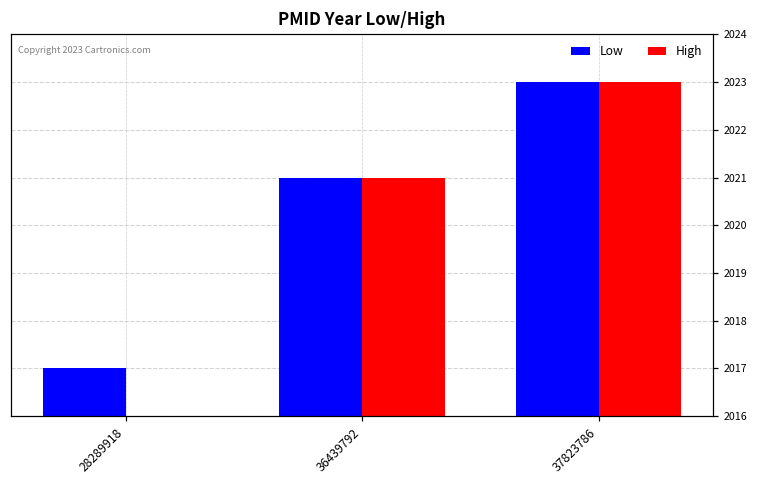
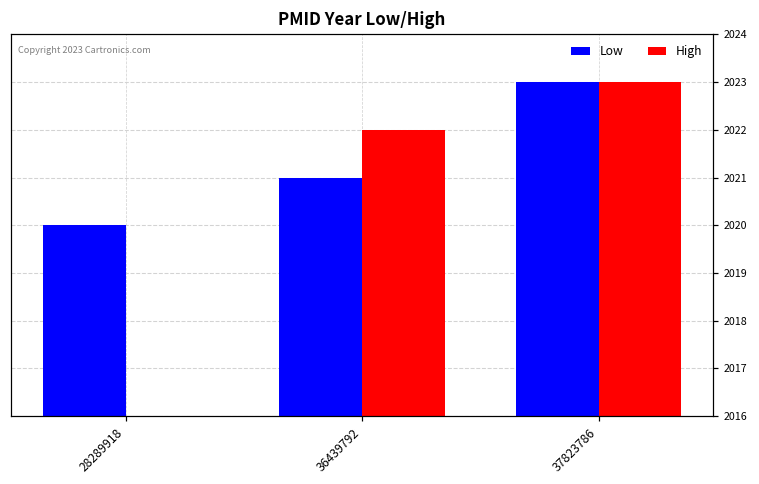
  {
    "Low": {
-     "28289918": 2017,
+     "28289918": 2020,
      "36439792": 2021,
      "37823786": 2023
    },
    "High": {
      "28289918": 2016,
-     "36439792": 2021,
+     "36439792": 2022,
      "37823786": 2023
    }
  }
